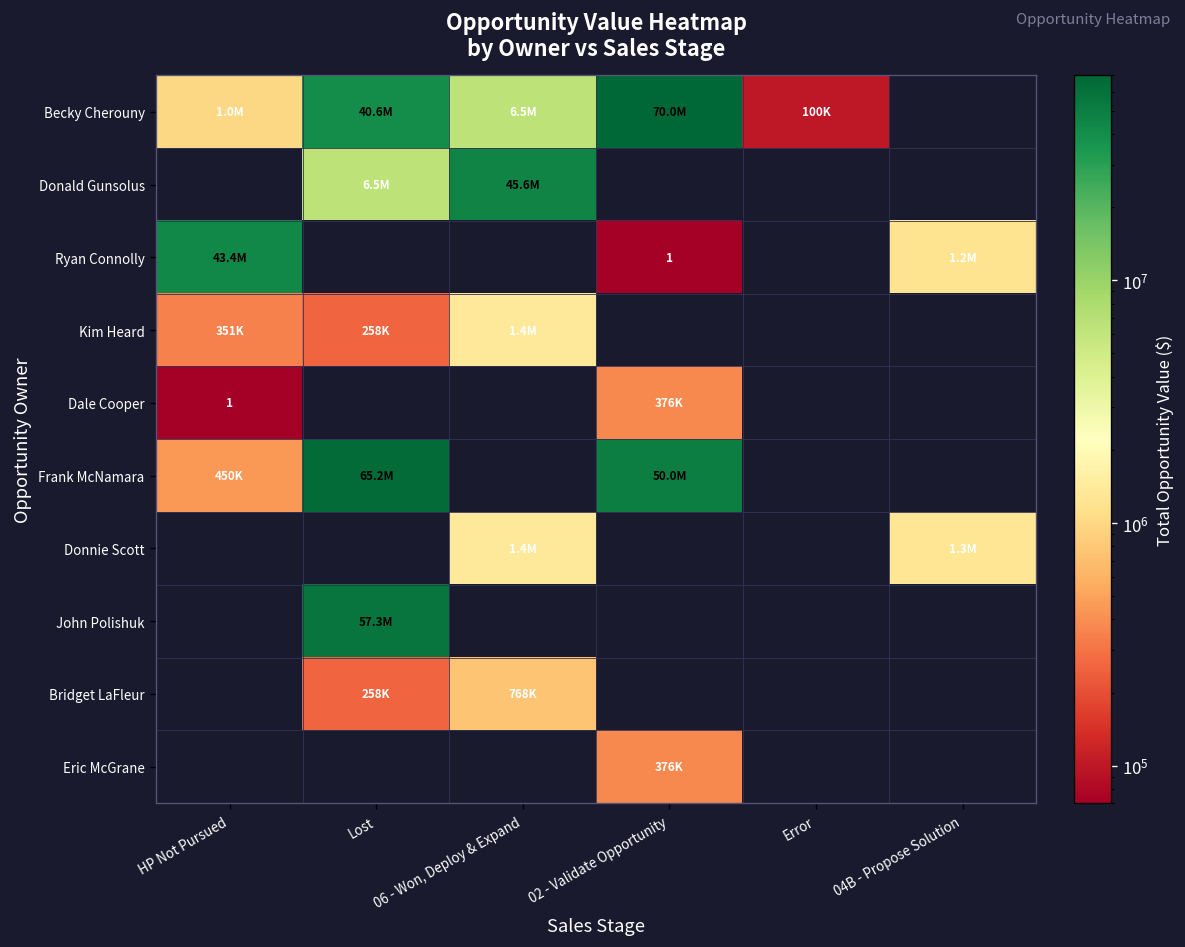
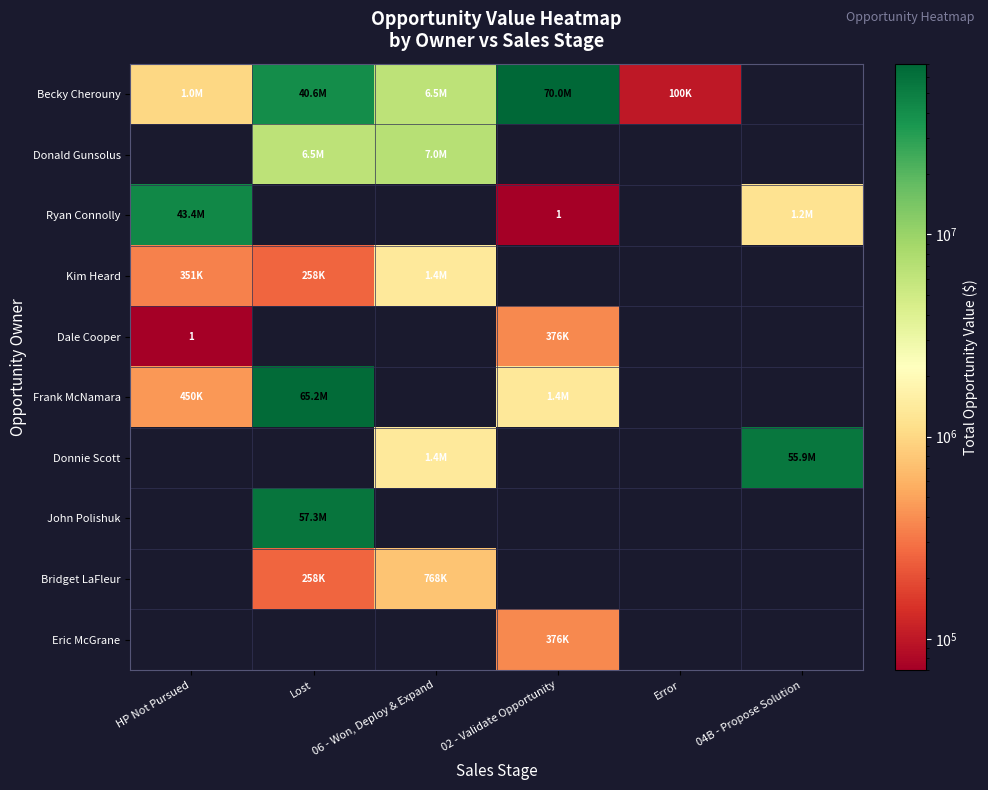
  {
    "Becky Cherouny": {
      "HP Not Pursued": "1.0M",
      "Lost": "40.6M",
      "06 - Won, Deploy & Expand": "6.5M",
      "02 - Validate Opportunity": "70.0M",
      "Error": "100K"
    },
    "Donald Gunsolus": {
      "Lost": "6.5M",
-     "06 - Won, Deploy & Expand": "45.6M"
+     "06 - Won, Deploy & Expand": "7.0M"
    },
    "Ryan Connolly": {
      "HP Not Pursued": "43.4M",
      "02 - Validate Opportunity": "1",
      "04B - Propose Solution": "1.2M"
    },
    "Kim Heard": {
      "HP Not Pursued": "351K",
      "Lost": "258K",
      "06 - Won, Deploy & Expand": "1.4M"
    },
    "Dale Cooper": {
      "HP Not Pursued": "1",
      "02 - Validate Opportunity": "376K"
    },
    "Frank McNamara": {
      "HP Not Pursued": "450K",
      "Lost": "65.2M",
-     "02 - Validate Opportunity": "50.0M"
+     "02 - Validate Opportunity": "1.4M"
    },
    "Donnie Scott": {
      "06 - Won, Deploy & Expand": "1.4M",
-     "04B - Propose Solution": "1.3M"
+     "04B - Propose Solution": "55.9M"
    },
    "John Polishuk": {
      "Lost": "57.3M"
    },
    "Bridget LaFleur": {
      "Lost": "258K",
      "06 - Won, Deploy & Expand": "768K"
    },
    "Eric McGrane": {
      "02 - Validate Opportunity": "376K"
    }
  }
